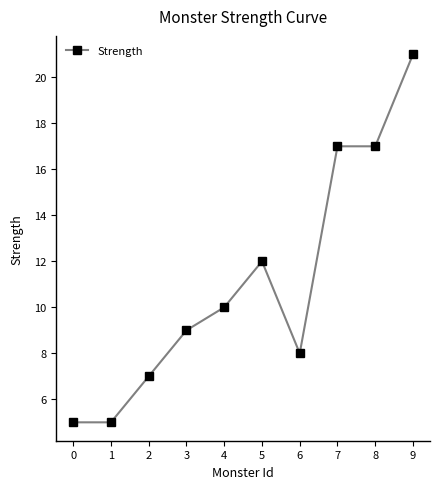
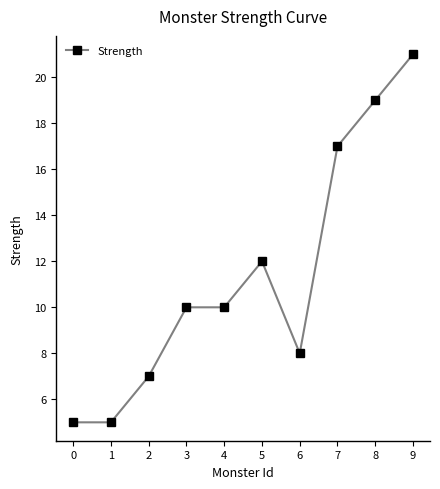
  {
    "0": 5,
    "1": 5,
    "2": 7,
-   "3": 9,
+   "3": 10,
    "4": 10,
    "5": 12,
    "6": 8,
    "7": 17,
-   "8": 17,
+   "8": 19,
    "9": 21
  }
